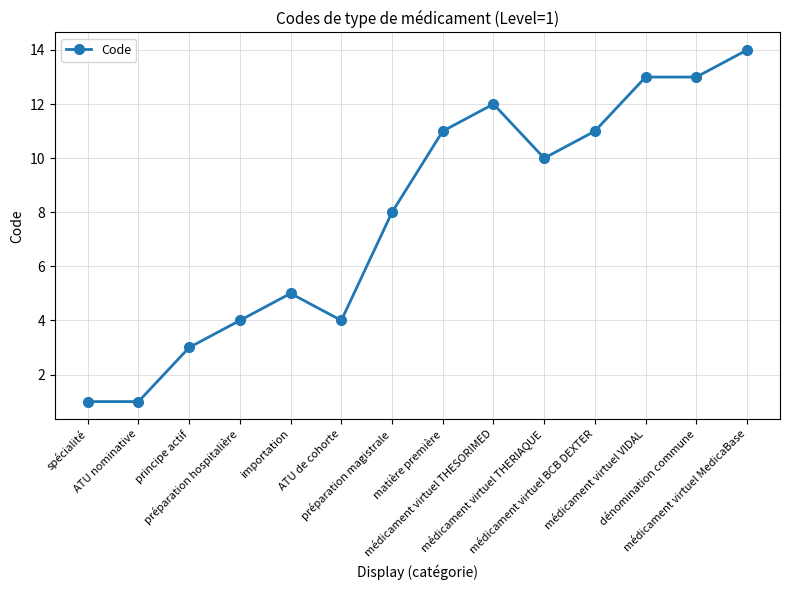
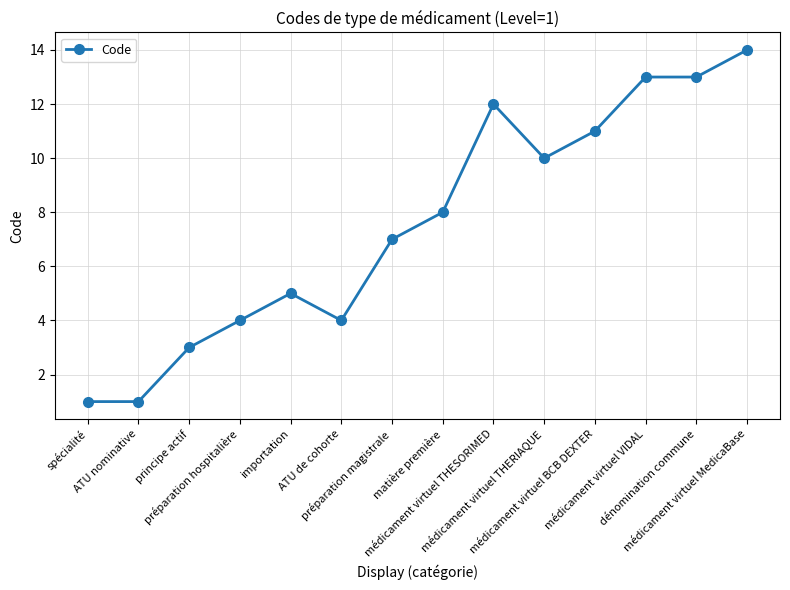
  {
    "spécialité": 1,
    "ATU nominative": 1,
    "principe actif": 3,
    "préparation hospitalière": 4,
    "importation": 5,
    "ATU de cohorte": 4,
-   "préparation magistrale": 8,
-   "matière première": 11,
+   "préparation magistrale": 7,
+   "matière première": 8,
    "médicament virtuel THESORIMED": 12,
    "médicament virtuel THERIAQUE": 10,
    "médicament virtuel BCB DEXTER": 11,
    "médicament virtuel VIDAL": 13,
    "dénomination commune": 13,
    "médicament virtuel MedicaBase": 14
  }
